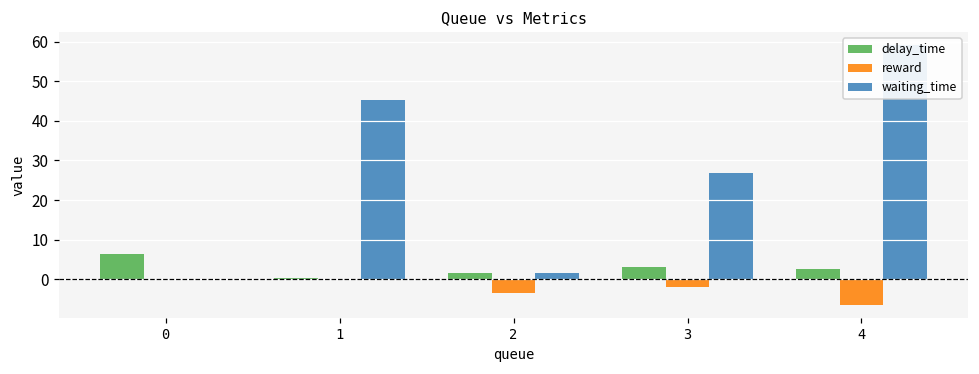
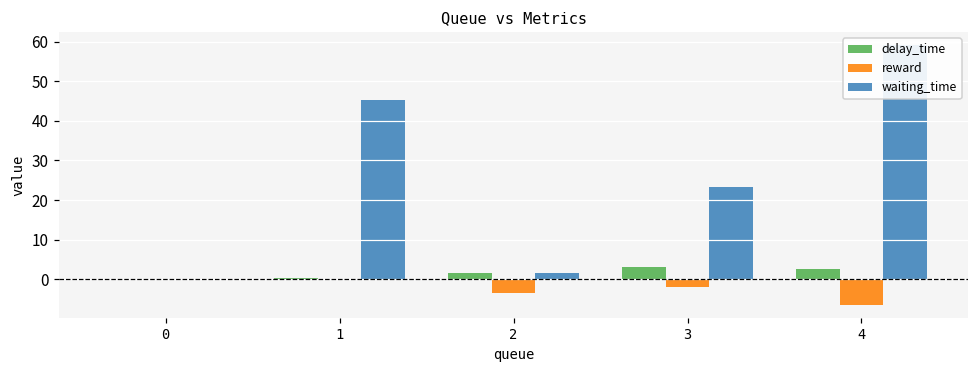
  {
    "delay_time": {
-     "0": 6,
+     "0": 0,
      "2": 2,
      "3": 3,
      "4": 3
    },
    "reward": {
      "0": 0,
      "2": -3,
      "3": -2,
      "4": -6
    },
    "waiting_time": {
      "0": 0,
      "1": 45,
      "2": 2,
-     "3": 27
+     "3": 23
    }
  }
